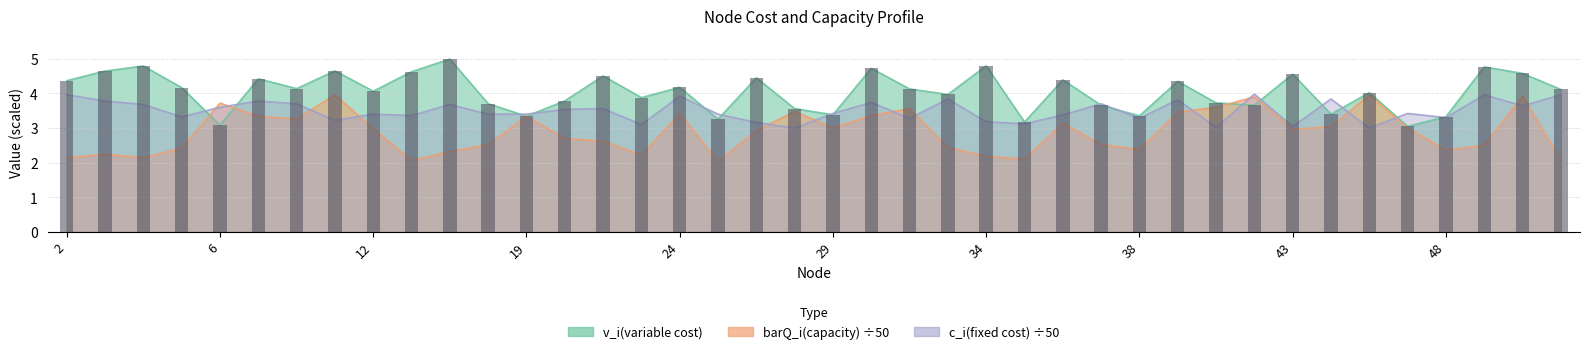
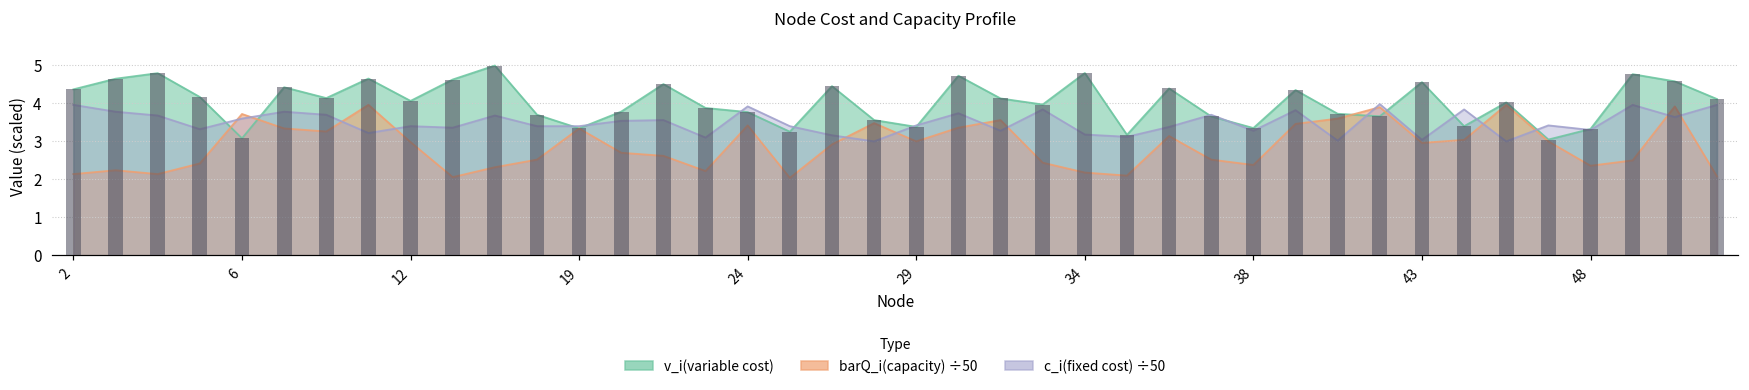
  {
    "v_i(variable cost)": {
      "12": 4.1,
-     "24": 4.2,
+     "24": 3.8,
      "43": 4.6,
      "48": 3.3
    }
  }
